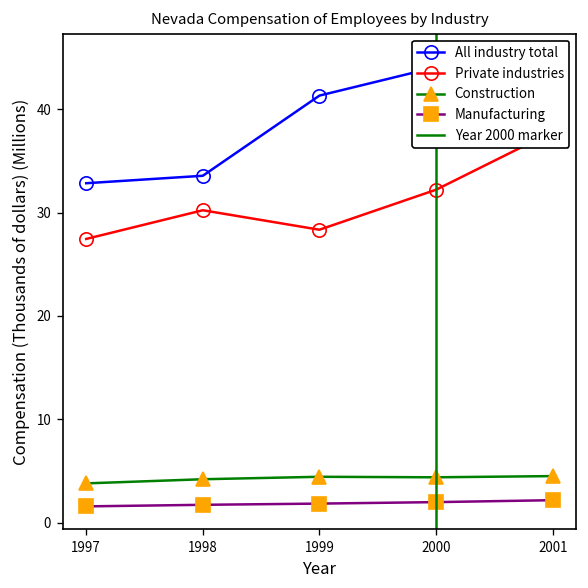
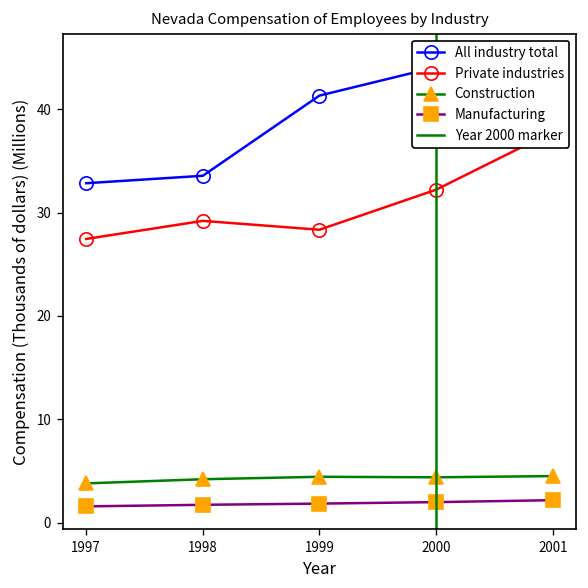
  {
    "All industry total": {
      "1997": 33,
      "1998": 34,
      "1999": 41
    },
    "Private industries": {
      "1997": 27,
-     "1998": 30,
+     "1998": 29,
      "1999": 28,
      "2000": 32
    },
    "Construction": {
      "1997": 4,
      "1998": 4,
      "1999": 4,
      "2000": 4,
      "2001": 5
    },
    "Manufacturing": {
      "1997": 2,
      "1998": 2,
      "1999": 2,
      "2000": 2,
      "2001": 2
    }
  }
